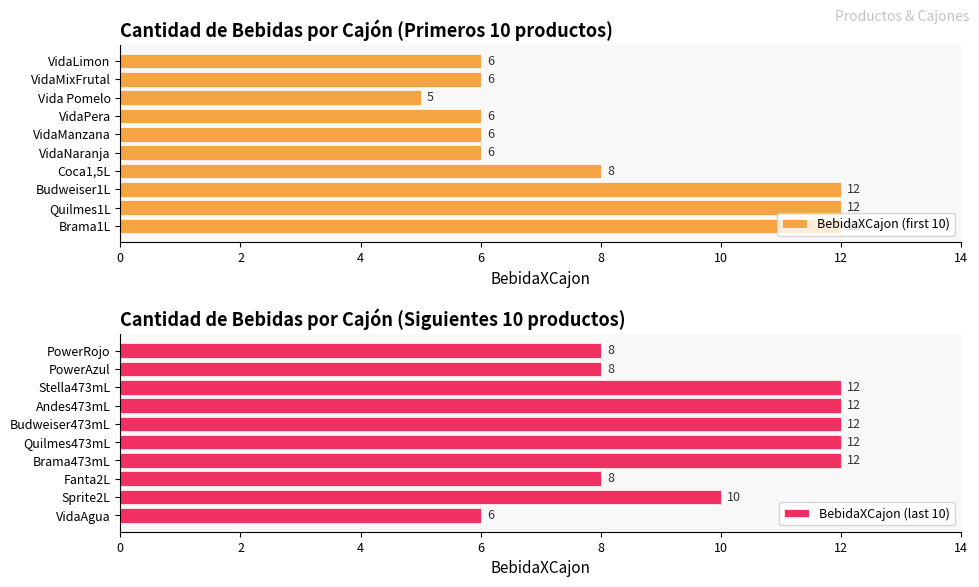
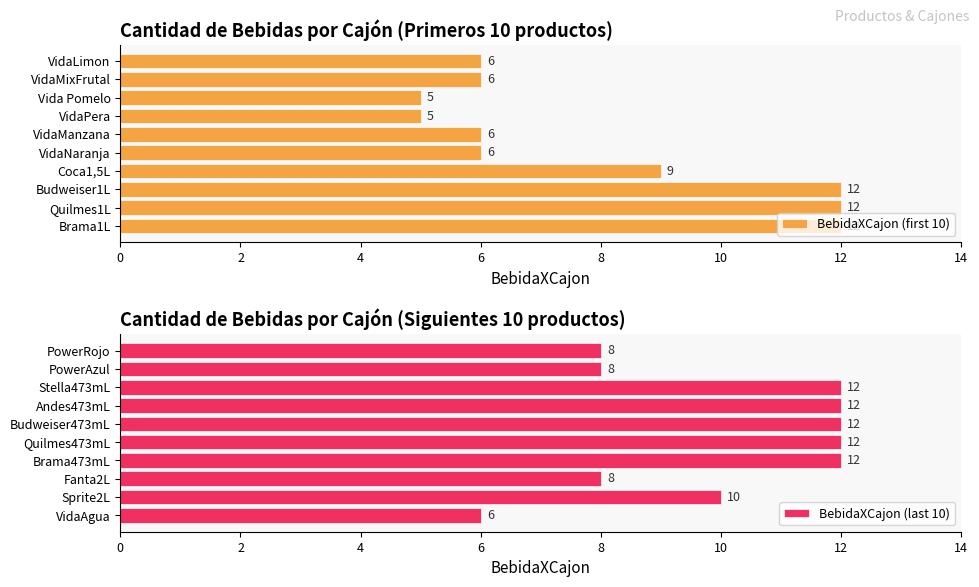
  {
    "Cantidad de Bebidas por Cajón (Primeros 10 productos)": {
      "VidaLimon": 6,
      "VidaMixFrutal": 6,
      "Vida Pomelo": 5,
-     "VidaPera": 6,
+     "VidaPera": 5,
      "VidaManzana": 6,
      "VidaNaranja": 6,
-     "Coca1,5L": 8,
+     "Coca1,5L": 9,
      "Budweiser1L": 12
    },
    "Cantidad de Bebidas por Cajón (Siguientes 10 productos)": {
      "PowerRojo": 8,
      "PowerAzul": 8,
      "Stella473mL": 12,
      "Andes473mL": 12,
      "Budweiser473mL": 12,
      "Quilmes473mL": 12,
      "Brama473mL": 12,
      "Fanta2L": 8,
      "Sprite2L": 10,
      "VidaAgua": 6
    }
  }
